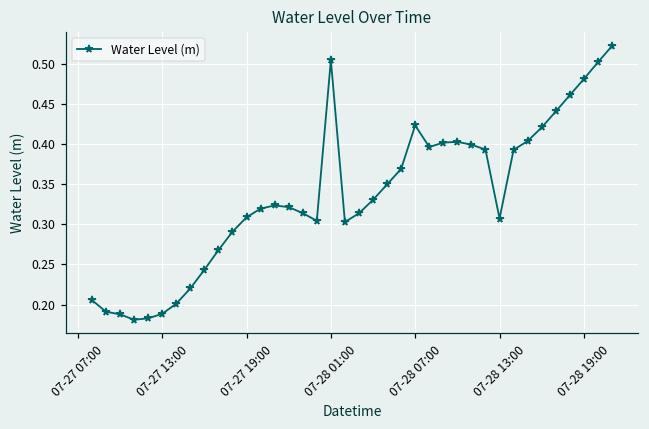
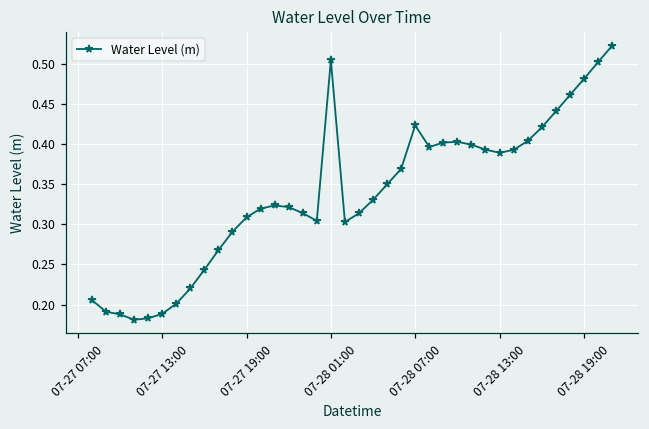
  {
    "07-27 13:00": 0.19,
    "07-27 19:00": 0.31,
    "07-28 01:00": 0.50,
    "07-28 07:00": 0.42,
-   "07-28 13:00": 0.31,
+   "07-28 13:00": 0.39,
    "07-28 19:00": 0.48
  }
